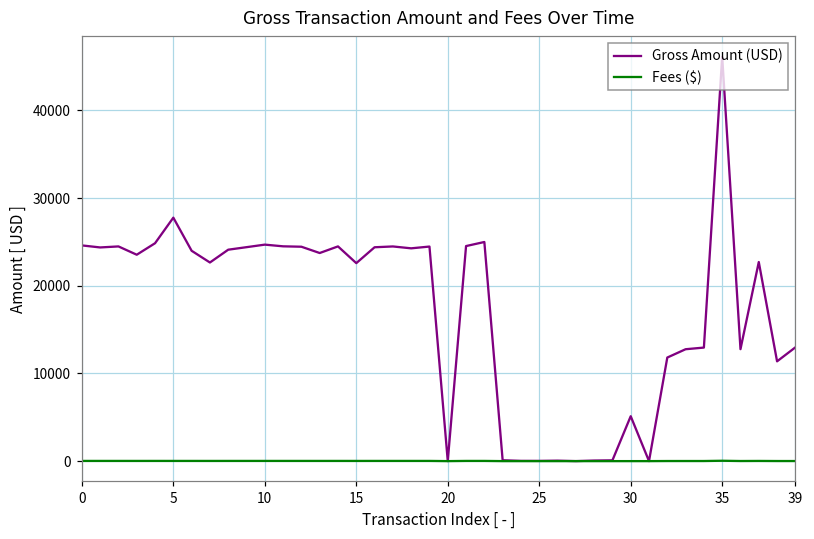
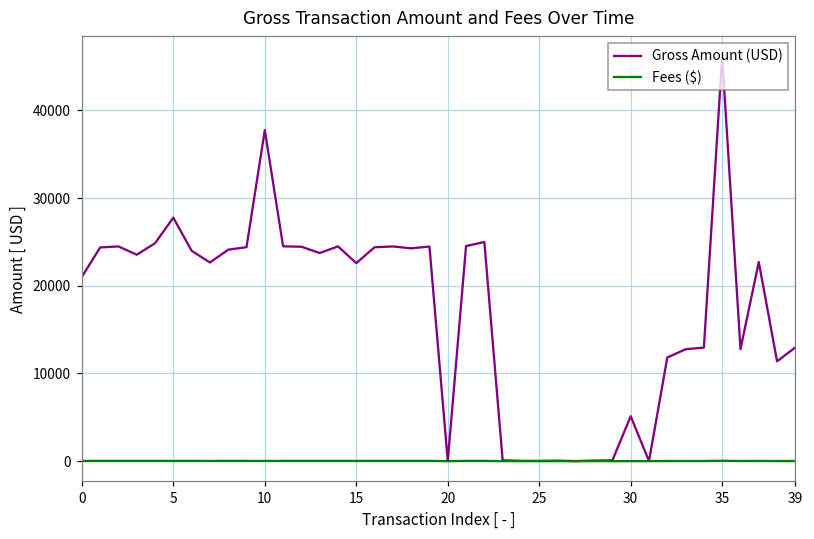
  {
    "Gross Amount (USD)": {
-     "0": 25000,
+     "0": 21000,
      "5": 28000,
-     "10": 25000,
+     "10": 38000,
      "15": 23000,
      "30": 5000,
      "39": 13000
    },
    "Fees ($)": {
      "0": 0,
      "5": 0,
      "10": 0,
      "15": 0,
      "30": 0,
      "35": 0,
      "39": 0
    }
  }
